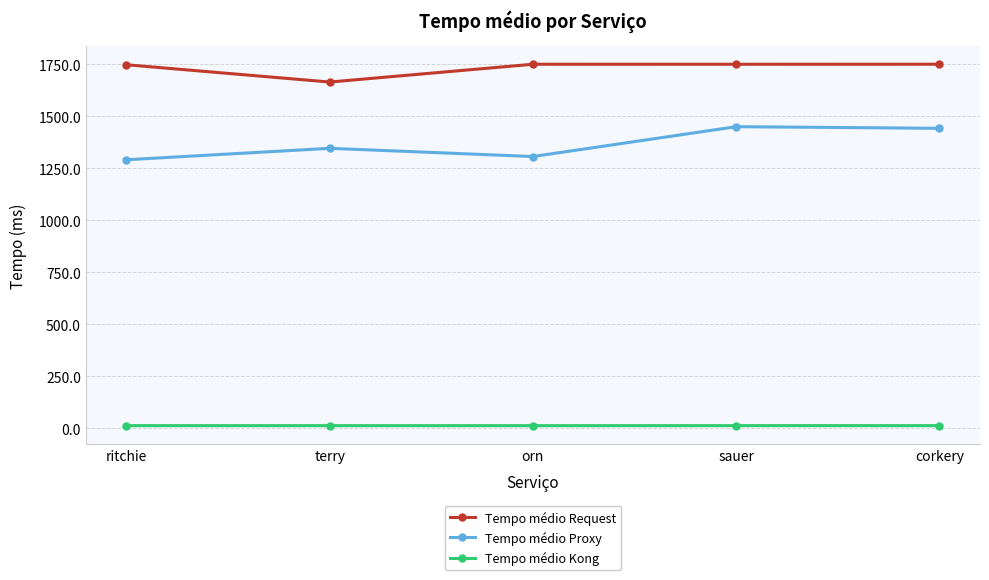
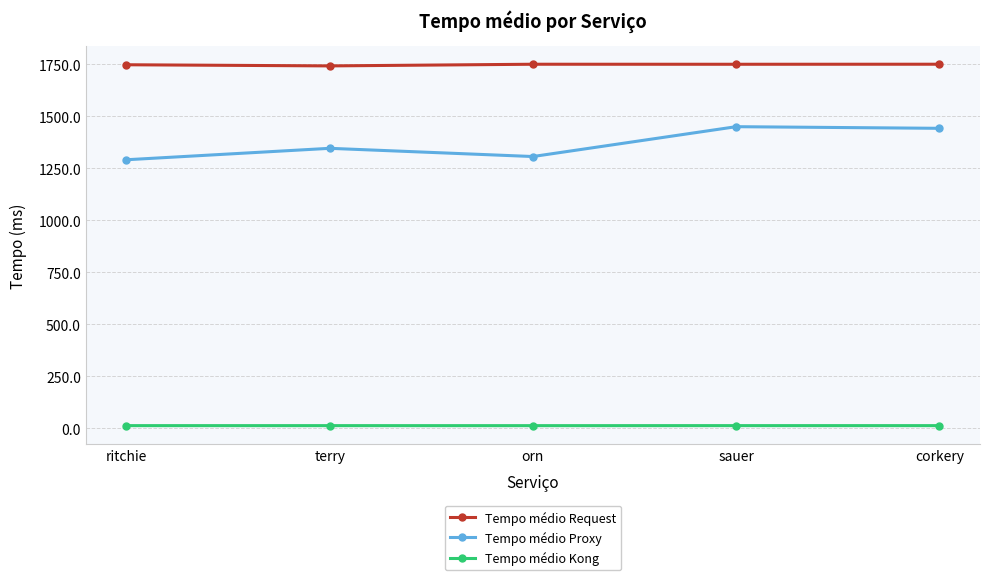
  {
    "Tempo médio Request": {
      "ritchie": 1750,
-     "terry": 1660,
+     "terry": 1740,
      "orn": 1750,
      "sauer": 1750,
      "corkery": 1750
    },
    "Tempo médio Proxy": {
      "ritchie": 1290,
      "terry": 1350,
      "orn": 1310,
      "sauer": 1450,
      "corkery": 1440
    },
    "Tempo médio Kong": {
      "ritchie": 10,
      "terry": 10,
      "orn": 10,
      "sauer": 10,
      "corkery": 10
    }
  }
